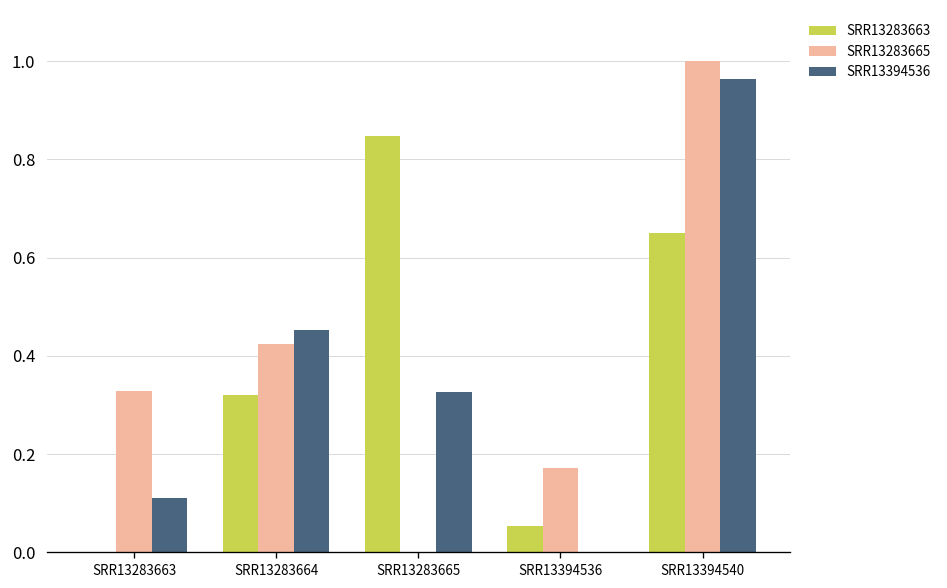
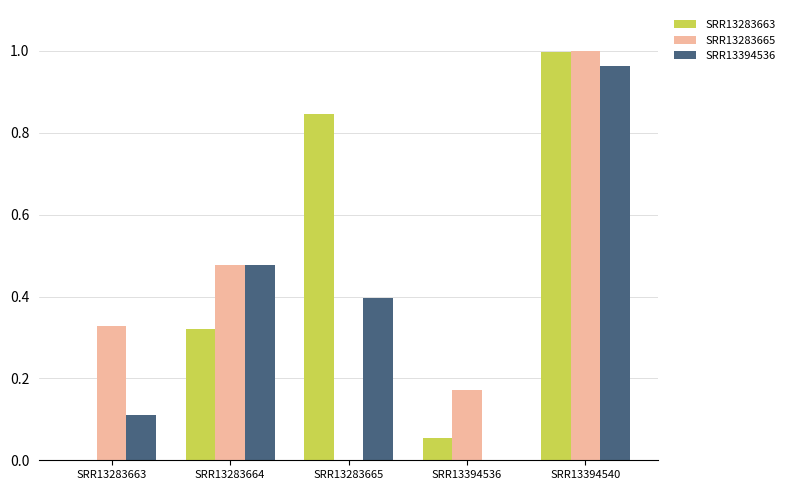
  {
    "SRR13283663": {
      "SRR13283663": 0.00,
      "SRR13283664": 0.32,
      "SRR13283665": 0.85,
      "SRR13394536": 0.05,
-     "SRR13394540": 0.65
+     "SRR13394540": 1.00
    },
    "SRR13283665": {
      "SRR13283663": 0.33,
-     "SRR13283664": 0.42,
+     "SRR13283664": 0.48,
      "SRR13283665": 0.00,
      "SRR13394536": 0.17,
      "SRR13394540": 1.00
    },
    "SRR13394536": {
      "SRR13283663": 0.11,
-     "SRR13283664": 0.45,
-     "SRR13283665": 0.33,
+     "SRR13283664": 0.48,
+     "SRR13283665": 0.40,
      "SRR13394536": 0.00,
      "SRR13394540": 0.96
    }
  }
